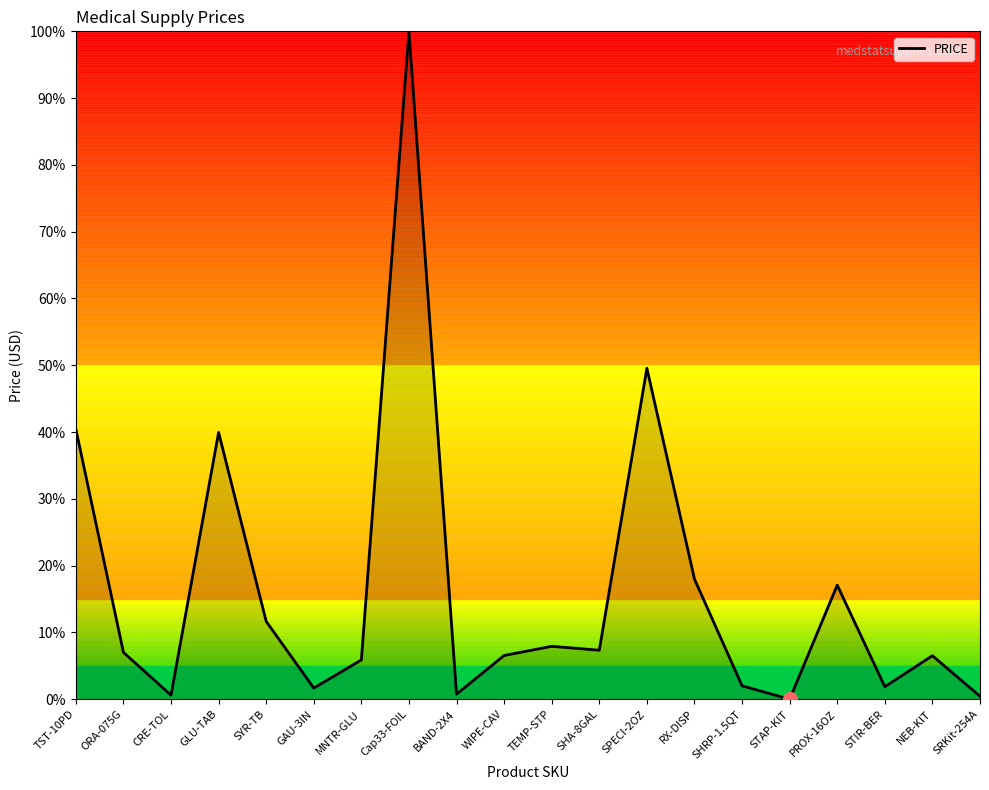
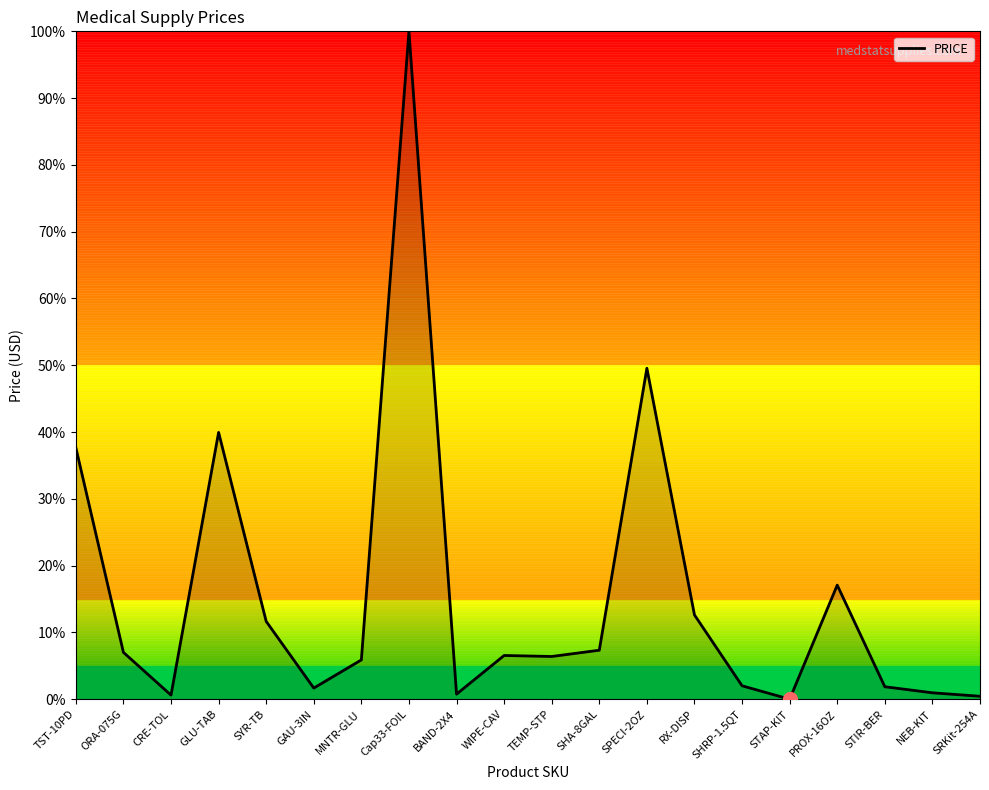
  {
    "PRICE": {
-     "TST-10PD": "40%",
+     "TST-10PD": "38%",
      "ORA-075G": "7%",
      "CRE-TOL": "1%",
      "GLU-TAB": "40%",
      "SYR-TB": "12%",
      "GAU-3IN": "2%",
      "MNTR-GLU": "6%",
      "Cap33-FOIL": "100%",
      "BAND-2X4": "1%",
      "WIPE-CAV": "7%",
-     "TEMP-STP": "8%",
+     "TEMP-STP": "6%",
      "SHA-8GAL": "7%",
      "SPECI-2OZ": "50%",
-     "RX-DISP": "18%",
+     "RX-DISP": "13%",
      "SHRP-1.5QT": "2%",
      "PROX-16OZ": "17%",
      "STIR-BER": "2%",
-     "NEB-KIT": "7%",
+     "NEB-KIT": "1%",
      "SRKit-254A": "0%"
    }
  }
